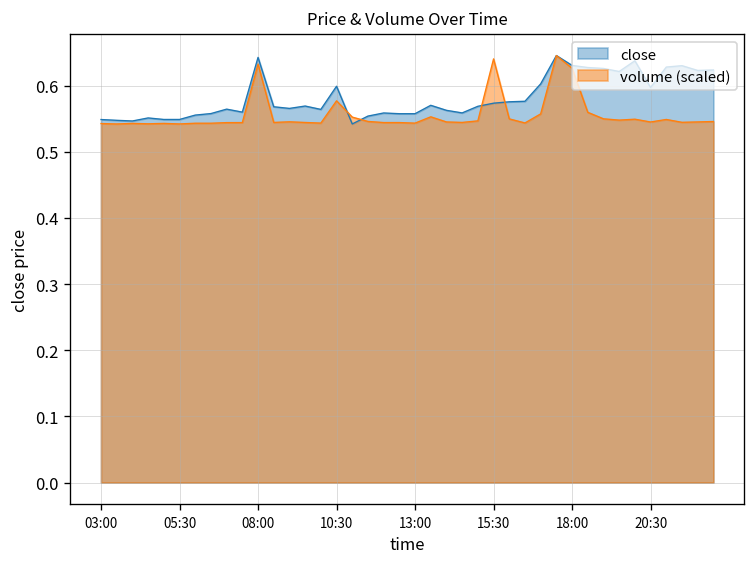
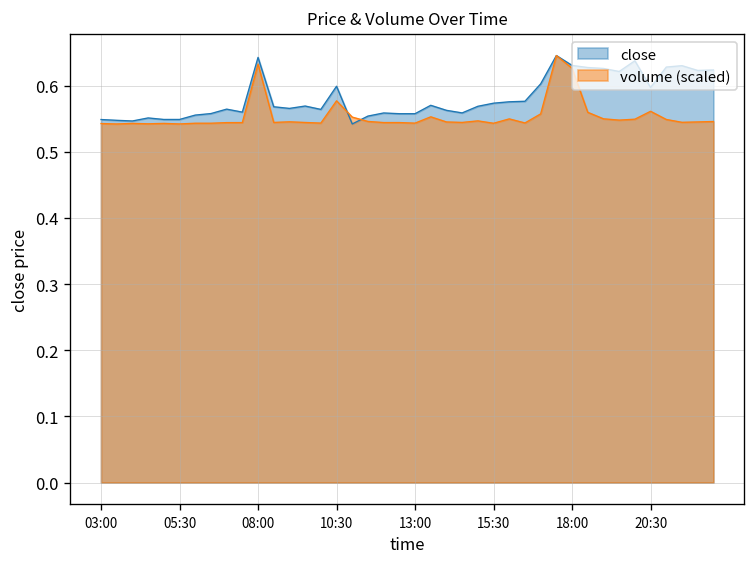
  {
    "close": {
      "03:00": 0.55,
      "05:30": 0.55,
      "08:00": 0.64,
      "10:30": 0.60,
      "13:00": 0.56,
      "15:30": 0.57
    },
    "volume (scaled)": {
      "03:00": 0.54,
      "05:30": 0.54,
      "08:00": 0.63,
      "10:30": 0.58,
      "13:00": 0.54,
-     "15:30": 0.64,
-     "20:30": 0.54
+     "15:30": 0.54,
+     "20:30": 0.56
    }
  }
